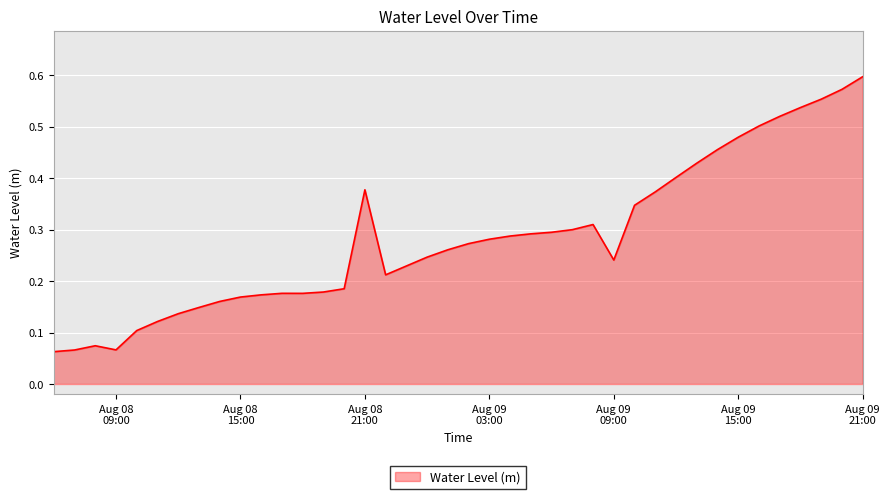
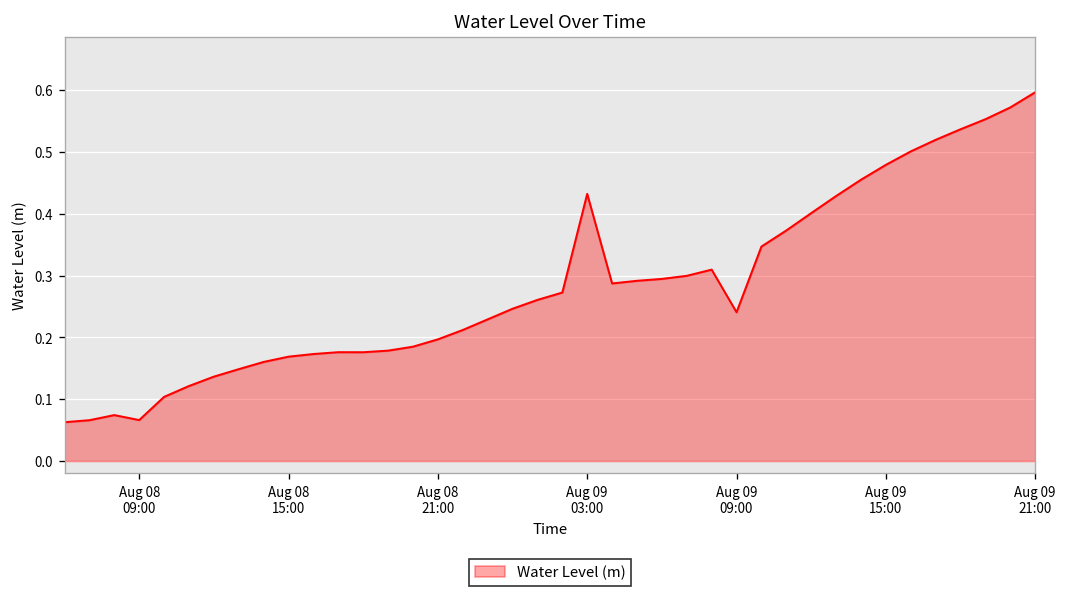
  {
    "Aug 08 09:00": 0.07,
    "Aug 08 15:00": 0.17,
-   "Aug 08 21:00": 0.38,
-   "Aug 09 03:00": 0.28,
+   "Aug 08 21:00": 0.20,
+   "Aug 09 03:00": 0.43,
    "Aug 09 09:00": 0.24,
    "Aug 09 15:00": 0.48,
    "Aug 09 21:00": 0.60
  }
